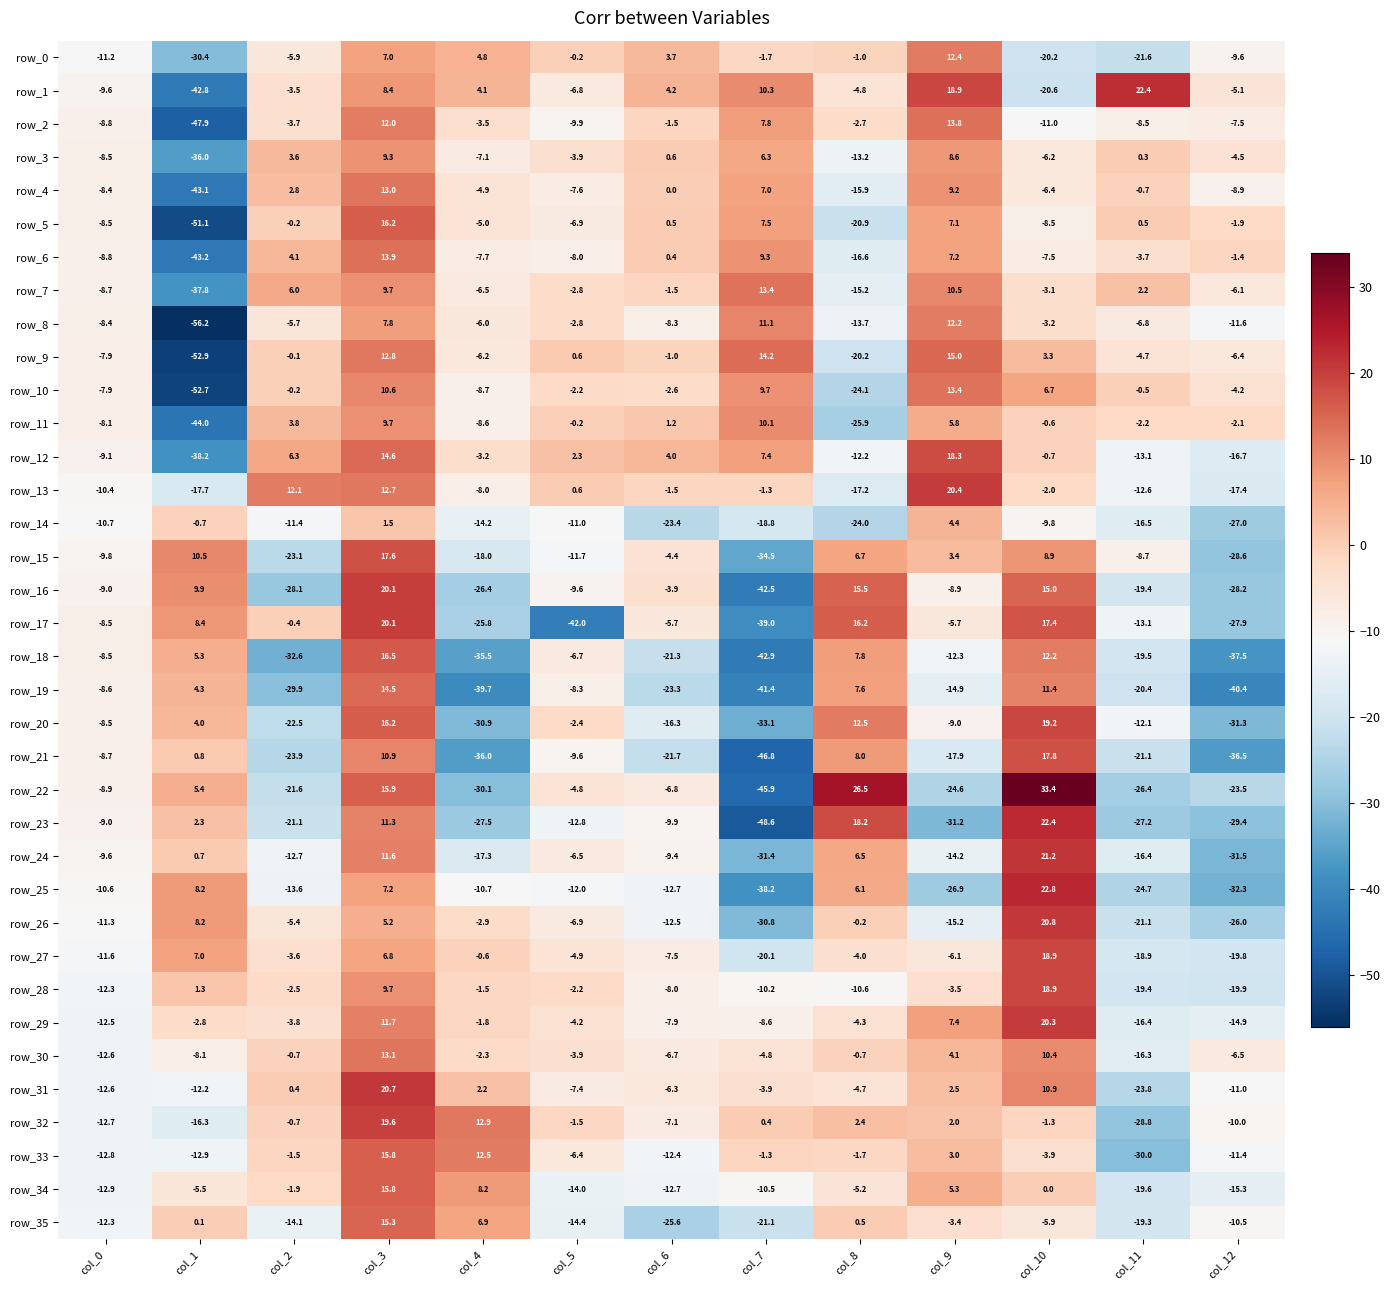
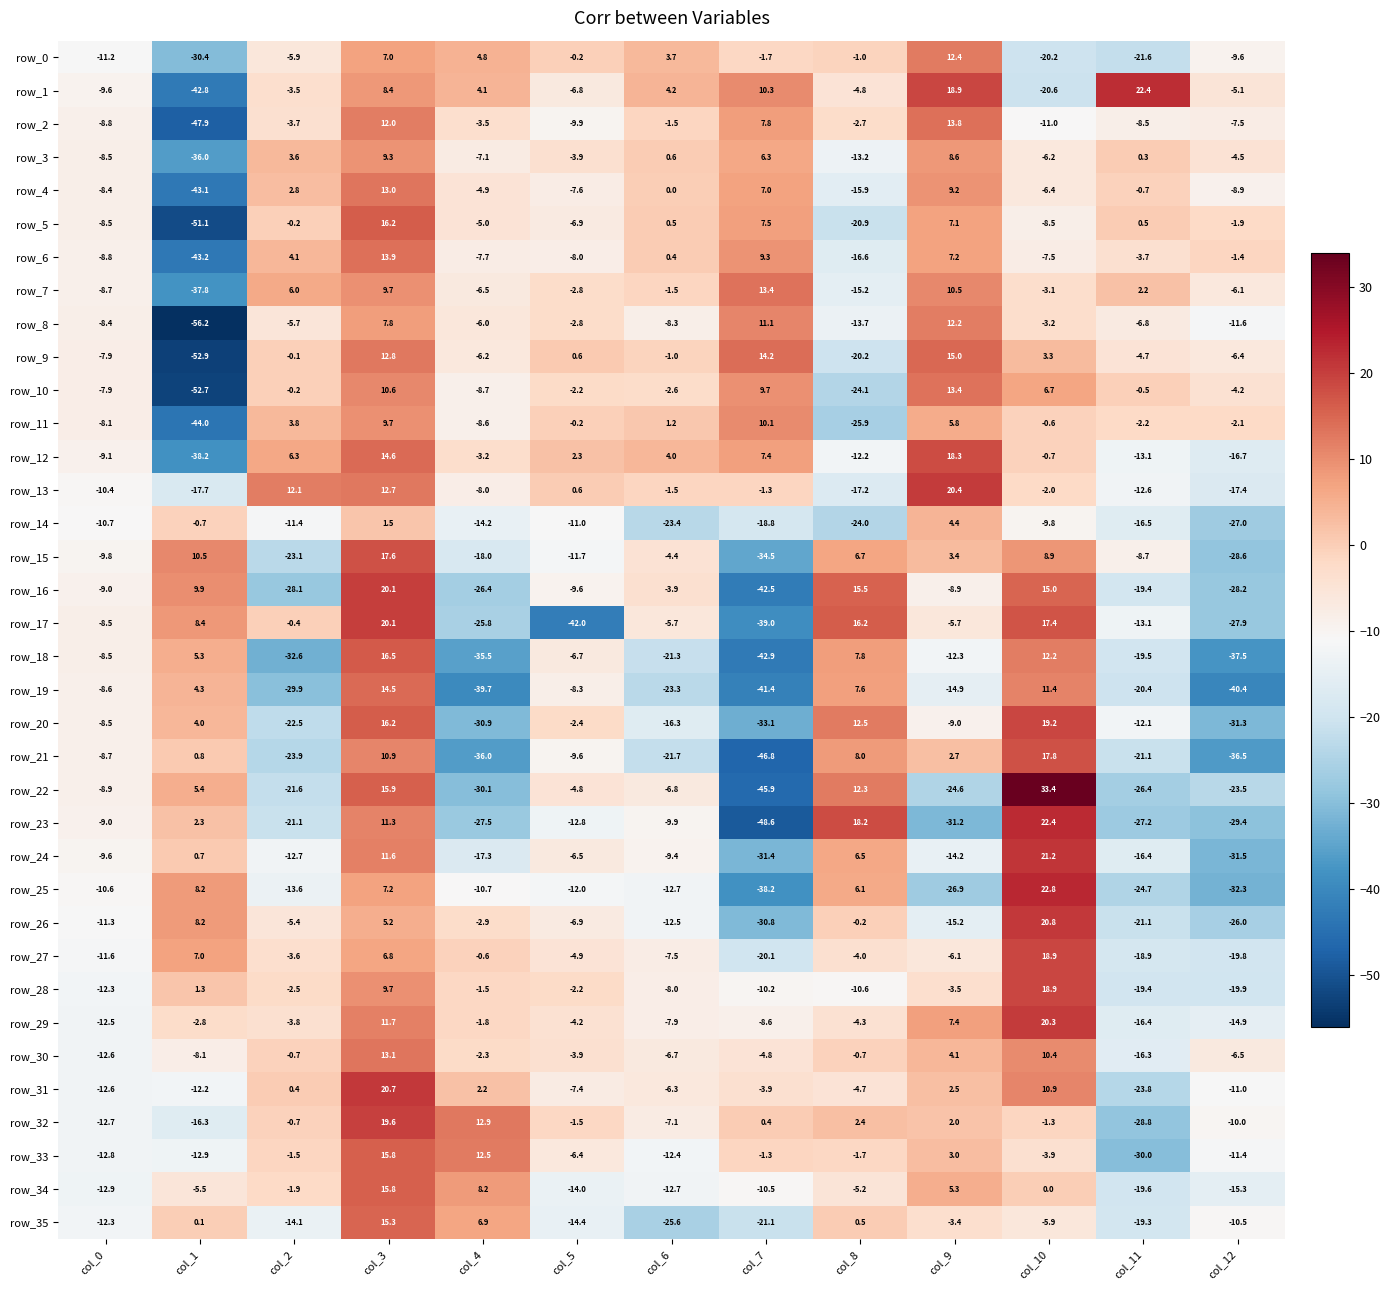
  {
    "row_21": {
      "col_0": -8.7,
      "col_1": 0.8,
      "col_2": -23.9,
      "col_3": 10.9,
      "col_4": -36.0,
      "col_5": -9.6,
      "col_6": -21.7,
      "col_7": -46.8,
      "col_8": 8.0,
-     "col_9": -17.9,
+     "col_9": 2.7,
      "col_10": 17.8,
      "col_11": -21.1,
      "col_12": -36.5
    },
    "row_22": {
      "col_0": -8.9,
      "col_1": 5.4,
      "col_2": -21.6,
      "col_3": 15.9,
      "col_4": -30.1,
      "col_5": -4.8,
      "col_6": -6.8,
      "col_7": -45.9,
-     "col_8": 26.5,
+     "col_8": 12.3,
      "col_9": -24.6,
      "col_10": 33.4,
      "col_11": -26.4,
      "col_12": -23.5
    }
  }
